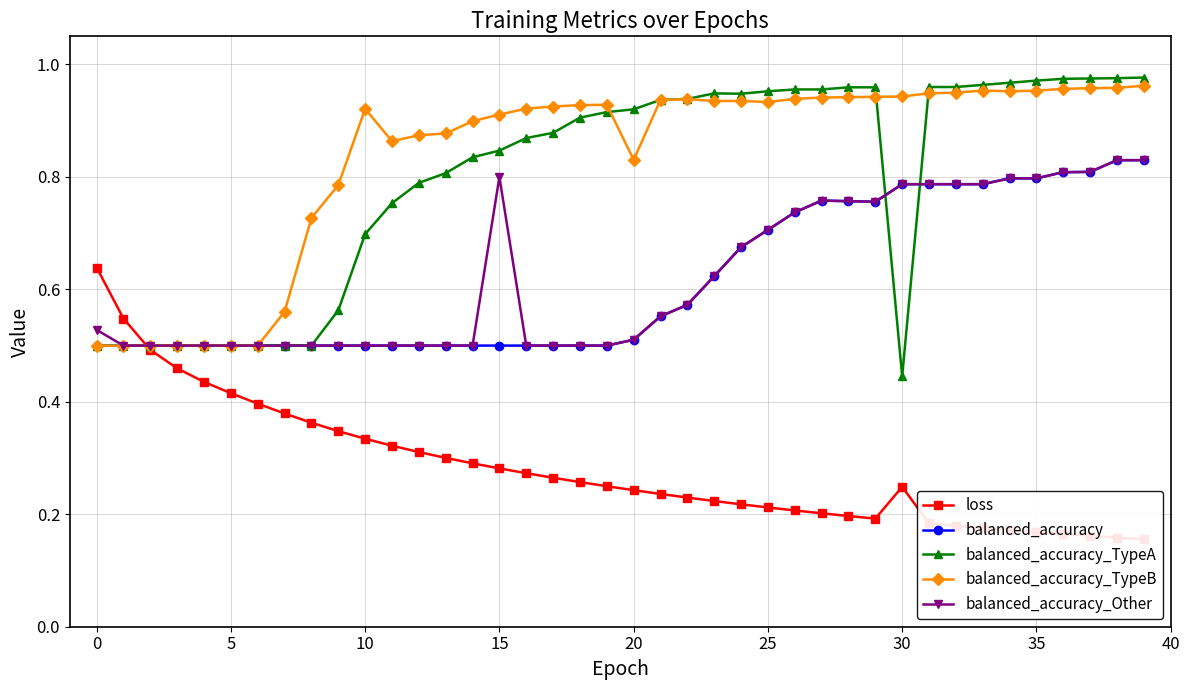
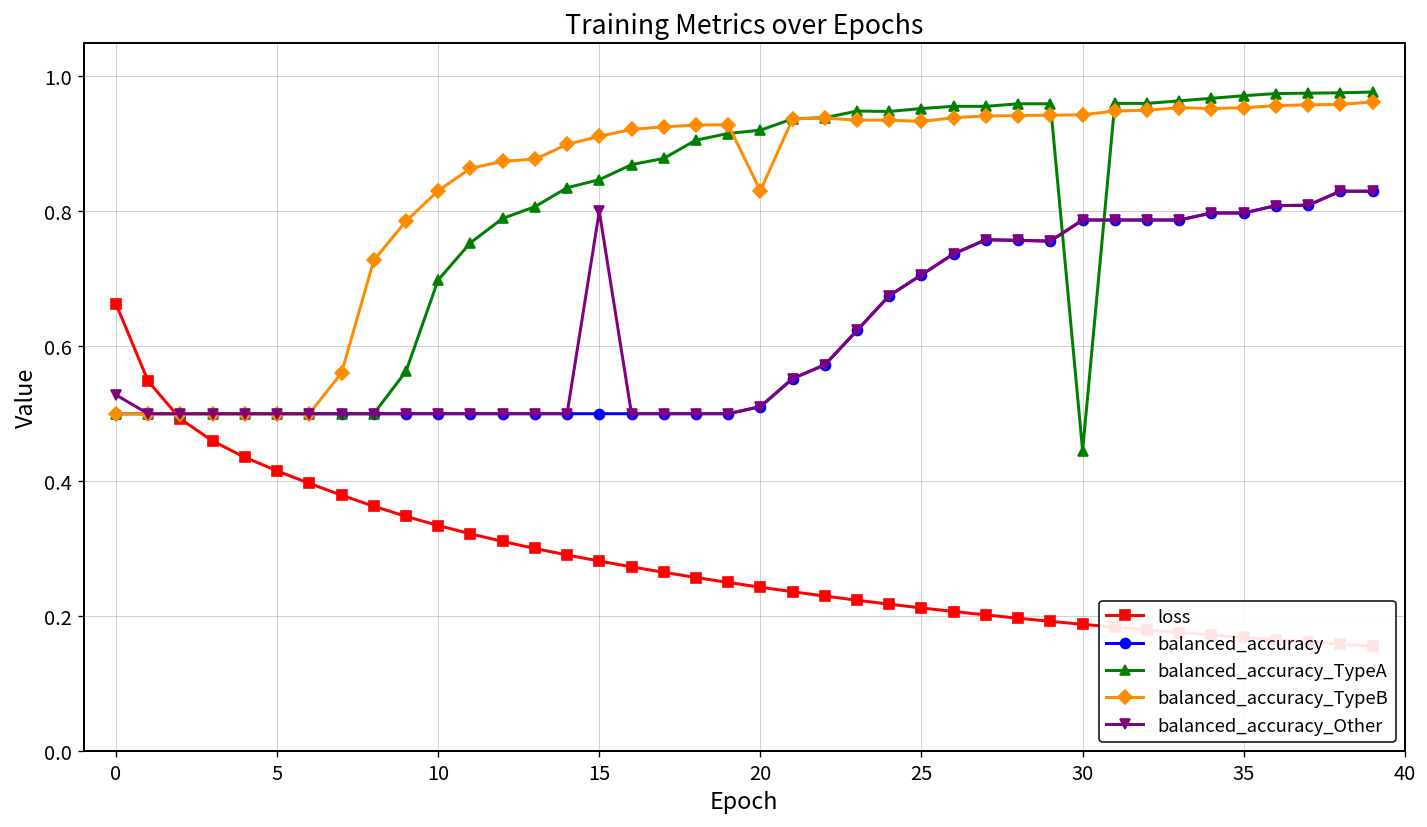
  {
    "loss": {
-     "0": 0.64,
+     "0": 0.66,
      "5": 0.42,
      "10": 0.33,
      "15": 0.28,
      "20": 0.24,
      "25": 0.21,
-     "30": 0.25
+     "30": 0.19
    },
    "balanced_accuracy": {
      "15": 0.50
    },
    "balanced_accuracy_TypeA": {
      "10": 0.70,
      "15": 0.85,
      "20": 0.92,
      "25": 0.95,
      "30": 0.45,
      "35": 0.97
    },
    "balanced_accuracy_TypeB": {
-     "10": 0.92,
+     "10": 0.83,
      "15": 0.91,
      "20": 0.83,
      "25": 0.93,
      "30": 0.94,
      "35": 0.95
    },
    "balanced_accuracy_Other": {
      "0": 0.53,
      "15": 0.80
    }
  }
